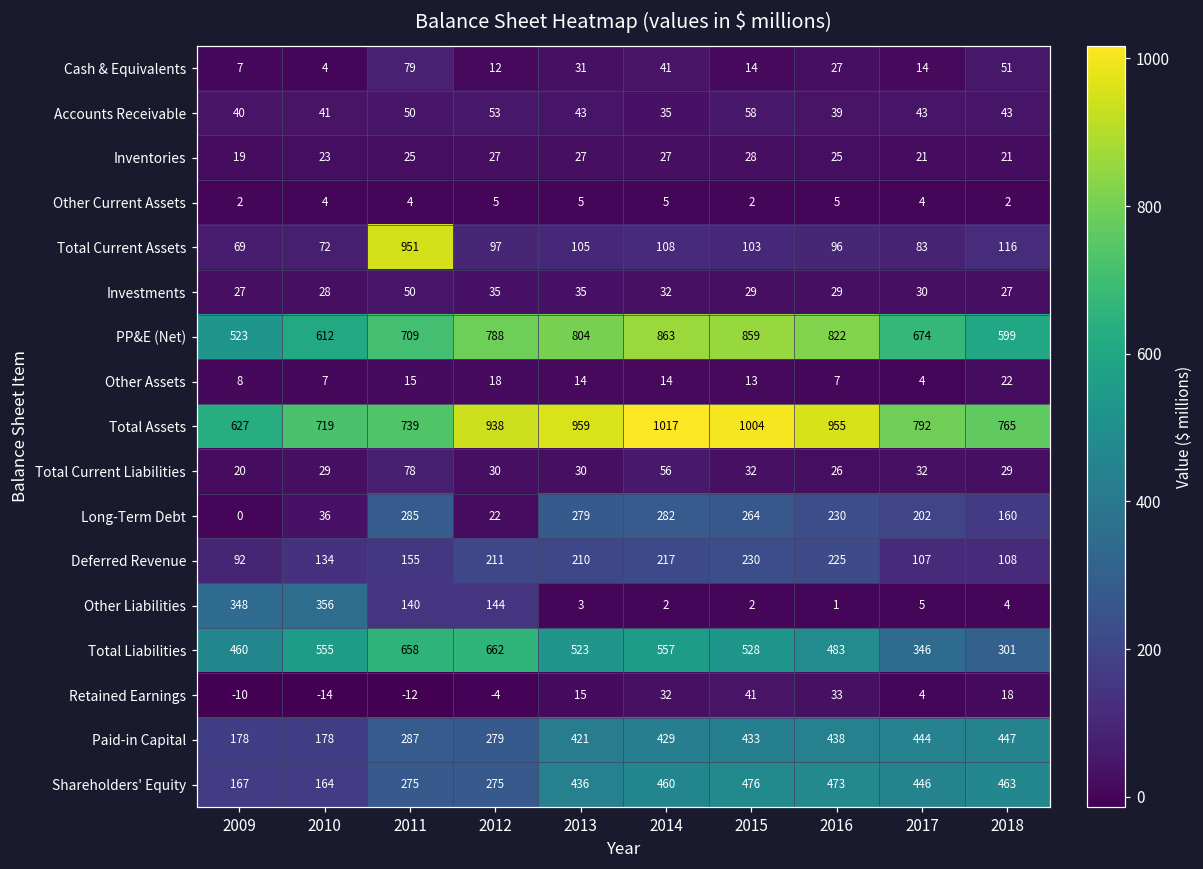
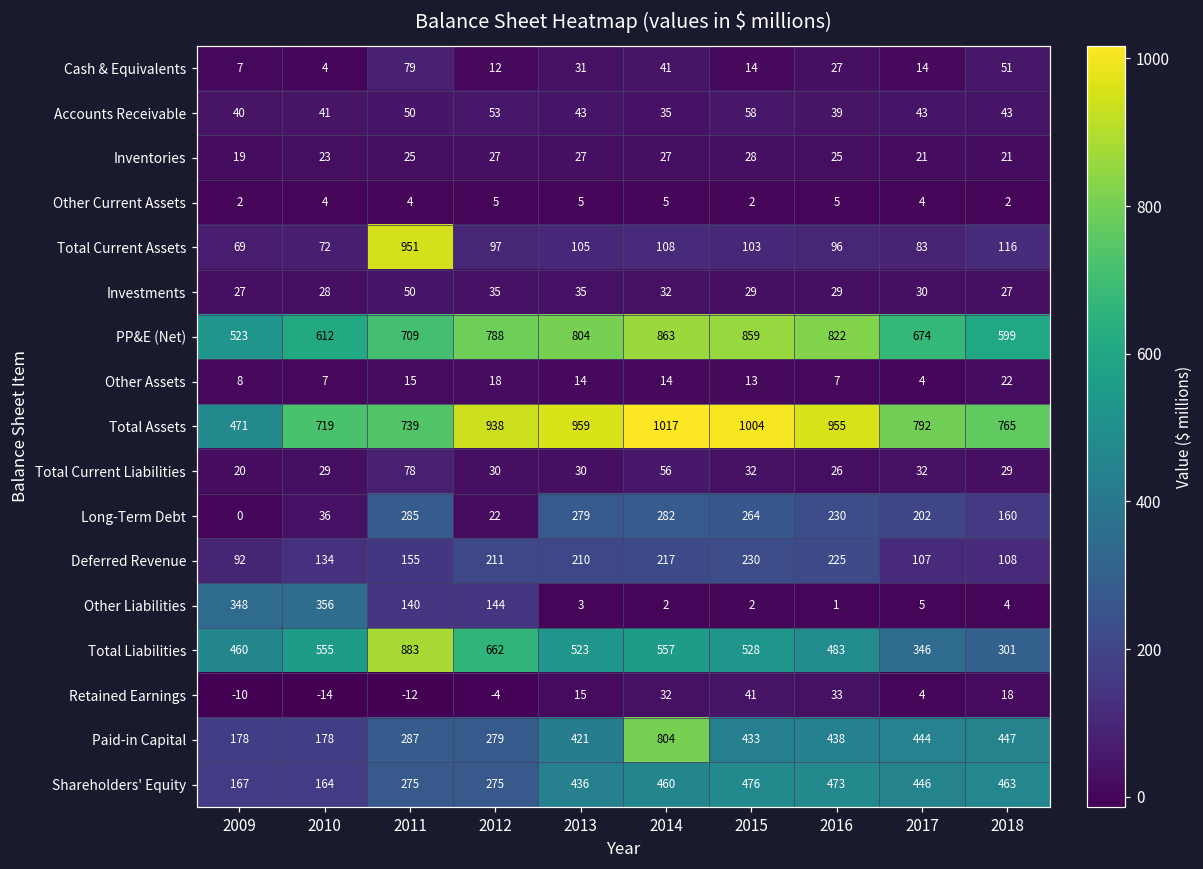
  {
    "Cash & Equivalents": {
      "2009": 7,
      "2010": 4,
      "2011": 79,
      "2012": 12,
      "2013": 31,
      "2014": 41,
      "2015": 14,
      "2016": 27,
      "2017": 14,
      "2018": 51
    },
    "Accounts Receivable": {
      "2009": 40,
      "2010": 41,
      "2011": 50,
      "2012": 53,
      "2013": 43,
      "2014": 35,
      "2015": 58,
      "2016": 39,
      "2017": 43,
      "2018": 43
    },
    "Inventories": {
      "2009": 19,
      "2010": 23,
      "2011": 25,
      "2012": 27,
      "2013": 27,
      "2014": 27,
      "2015": 28,
      "2016": 25,
      "2017": 21,
      "2018": 21
    },
    "Other Current Assets": {
      "2009": 2,
      "2010": 4,
      "2011": 4,
      "2012": 5,
      "2013": 5,
      "2014": 5,
      "2015": 2,
      "2016": 5,
      "2017": 4,
      "2018": 2
    },
    "Total Current Assets": {
      "2009": 69,
      "2010": 72,
      "2011": 951,
      "2012": 97,
      "2013": 105,
      "2014": 108,
      "2015": 103,
      "2016": 96,
      "2017": 83,
      "2018": 116
    },
    "Investments": {
      "2009": 27,
      "2010": 28,
      "2011": 50,
      "2012": 35,
      "2013": 35,
      "2014": 32,
      "2015": 29,
      "2016": 29,
      "2017": 30,
      "2018": 27
    },
    "PP&E (Net)": {
      "2009": 523,
      "2010": 612,
      "2011": 709,
      "2012": 788,
      "2013": 804,
      "2014": 863,
      "2015": 859,
      "2016": 822,
      "2017": 674,
      "2018": 599
    },
    "Other Assets": {
      "2009": 8,
      "2010": 7,
      "2011": 15,
      "2012": 18,
      "2013": 14,
      "2014": 14,
      "2015": 13,
      "2016": 7,
      "2017": 4,
      "2018": 22
    },
    "Total Assets": {
-     "2009": 627,
+     "2009": 471,
      "2010": 719,
      "2011": 739,
      "2012": 938,
      "2013": 959,
      "2014": 1017,
      "2015": 1004,
      "2016": 955,
      "2017": 792,
      "2018": 765
    },
    "Total Current Liabilities": {
      "2009": 20,
      "2010": 29,
      "2011": 78,
      "2012": 30,
      "2013": 30,
      "2014": 56,
      "2015": 32,
      "2016": 26,
      "2017": 32,
      "2018": 29
    },
    "Long-Term Debt": {
      "2009": 0,
      "2010": 36,
      "2011": 285,
      "2012": 22,
      "2013": 279,
      "2014": 282,
      "2015": 264,
      "2016": 230,
      "2017": 202,
      "2018": 160
    },
    "Deferred Revenue": {
      "2009": 92,
      "2010": 134,
      "2011": 155,
      "2012": 211,
      "2013": 210,
      "2014": 217,
      "2015": 230,
      "2016": 225,
      "2017": 107,
      "2018": 108
    },
    "Other Liabilities": {
      "2009": 348,
      "2010": 356,
      "2011": 140,
      "2012": 144,
      "2013": 3,
      "2014": 2,
      "2015": 2,
      "2016": 1,
      "2017": 5,
      "2018": 4
    },
    "Total Liabilities": {
      "2009": 460,
      "2010": 555,
-     "2011": 658,
+     "2011": 883,
      "2012": 662,
      "2013": 523,
      "2014": 557,
      "2015": 528,
      "2016": 483,
      "2017": 346,
      "2018": 301
    },
    "Retained Earnings": {
      "2009": -10,
      "2010": -14,
      "2011": -12,
      "2012": -4,
      "2013": 15,
      "2014": 32,
      "2015": 41,
      "2016": 33,
      "2017": 4,
      "2018": 18
    },
    "Paid-in Capital": {
      "2009": 178,
      "2010": 178,
      "2011": 287,
      "2012": 279,
      "2013": 421,
-     "2014": 429,
+     "2014": 804,
      "2015": 433,
      "2016": 438,
      "2017": 444,
      "2018": 447
    },
    "Shareholders' Equity": {
      "2009": 167,
      "2010": 164,
      "2011": 275,
      "2012": 275,
      "2013": 436,
      "2014": 460,
      "2015": 476,
      "2016": 473,
      "2017": 446,
      "2018": 463
    }
  }
